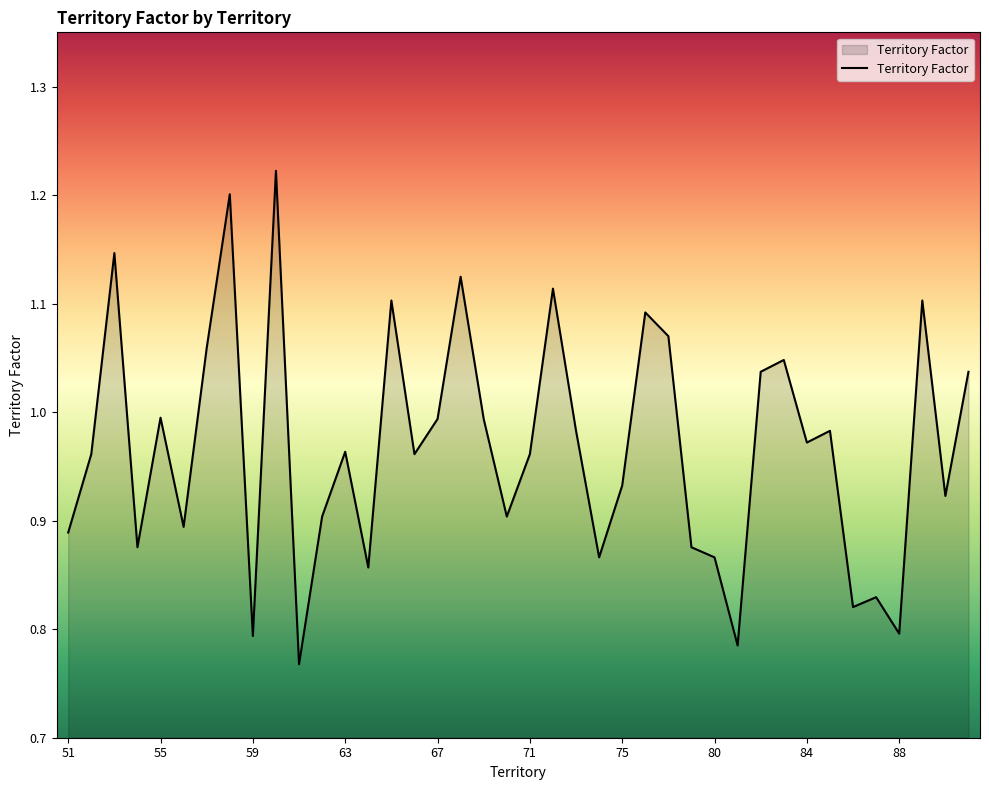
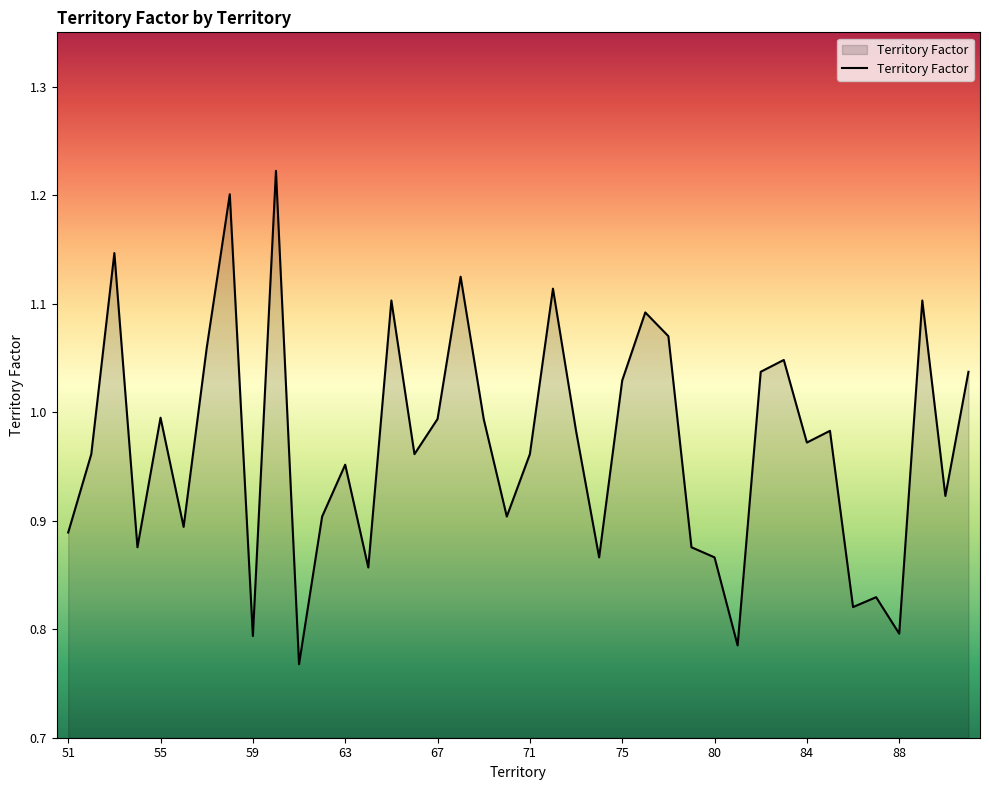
  {
    "51": 0.889,
    "55": 0.995,
    "59": 0.794,
-   "63": 0.964,
+   "63": 0.952,
    "67": 0.994,
    "71": 0.961,
-   "75": 0.932,
+   "75": 1.029,
    "80": 0.866,
    "84": 0.972,
    "88": 0.796
  }
